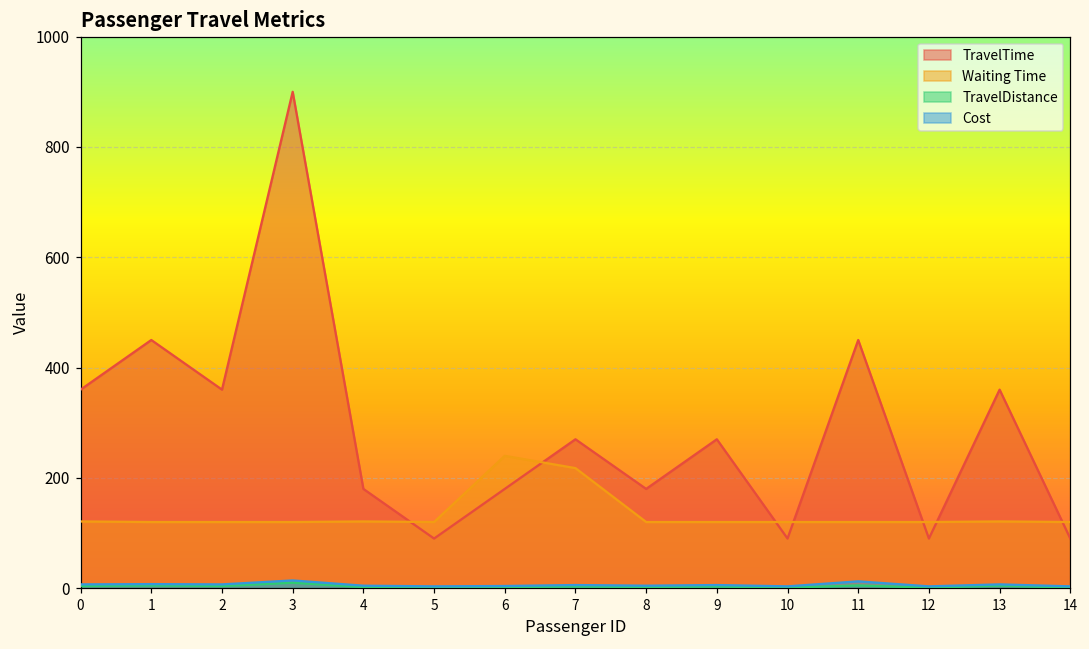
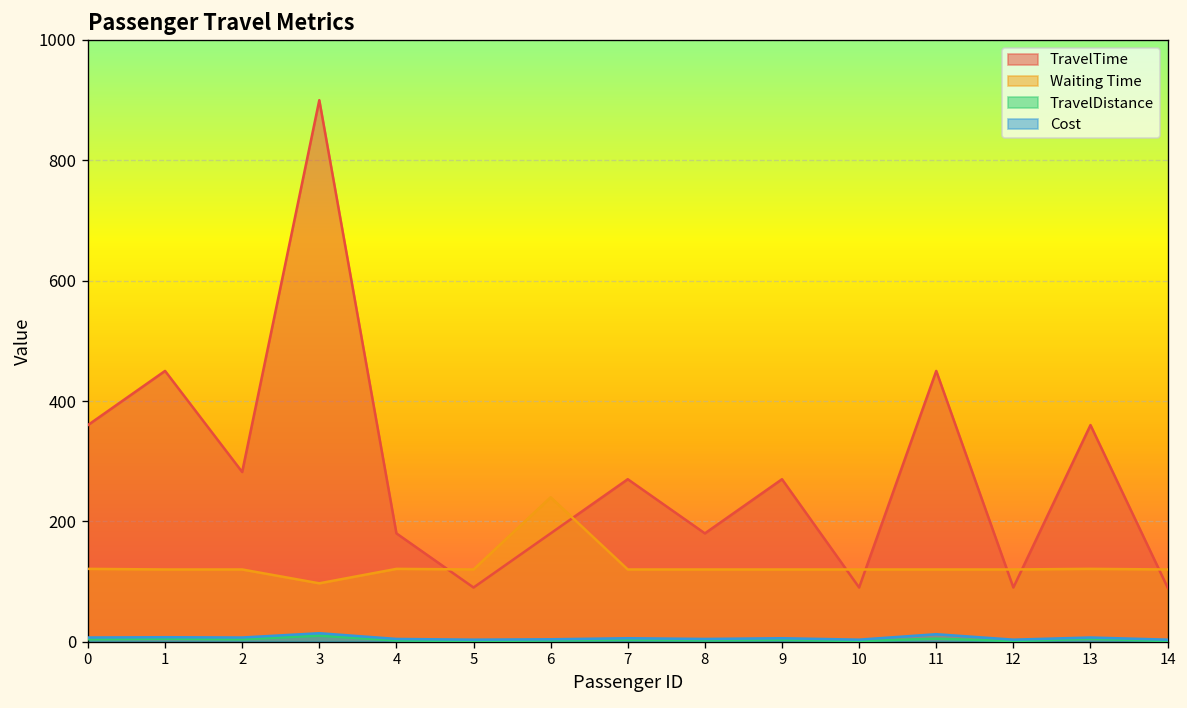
  {
    "TravelTime": {
      "0": 360,
      "1": 450,
-     "2": 360,
+     "2": 280,
      "3": 900,
      "4": 180,
      "5": 90,
      "6": 180,
      "7": 270,
      "8": 180,
      "9": 270,
      "10": 90,
      "11": 450,
      "12": 90,
      "13": 360,
      "14": 90
    },
    "Waiting Time": {
      "0": 120,
      "1": 120,
      "2": 120,
-     "3": 120,
+     "3": 100,
      "4": 120,
      "5": 120,
      "6": 240,
-     "7": 220,
+     "7": 120,
      "8": 120,
      "9": 120,
      "10": 120,
      "11": 120,
      "12": 120,
      "13": 120,
      "14": 120
    },
    "TravelDistance": {
      "11": 10
    },
    "Cost": {
      "11": 10
    }
  }
